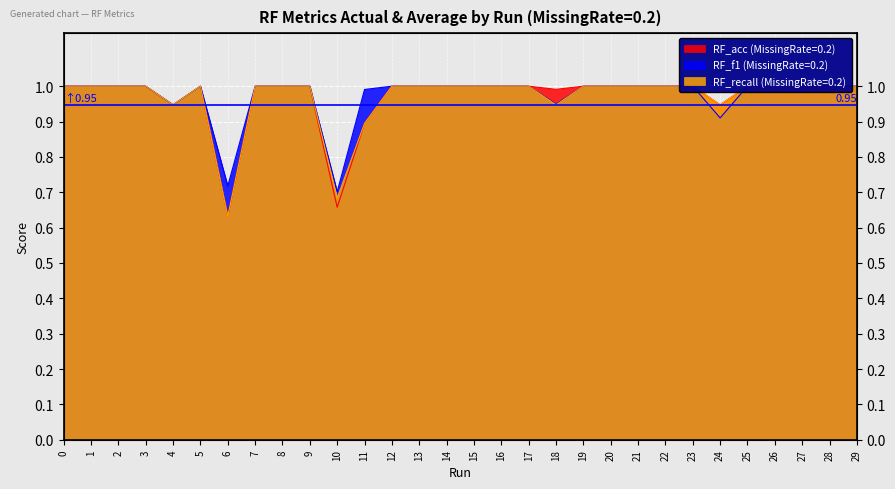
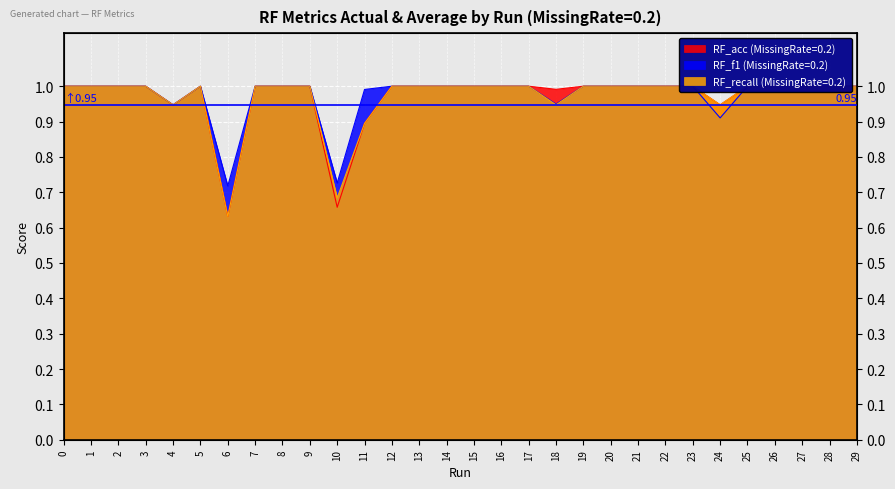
  {
    "RF_acc (MissingRate=0.2)": {
      "10": 0.66,
      "18": 0.99
    },
    "RF_f1 (MissingRate=0.2)": {
      "6": 0.72,
-     "10": 0.70,
+     "10": 0.73,
      "11": 0.99,
      "24": 0.91
    },
    "RF_recall (MissingRate=0.2)": {
      "10": 0.68
    }
  }
